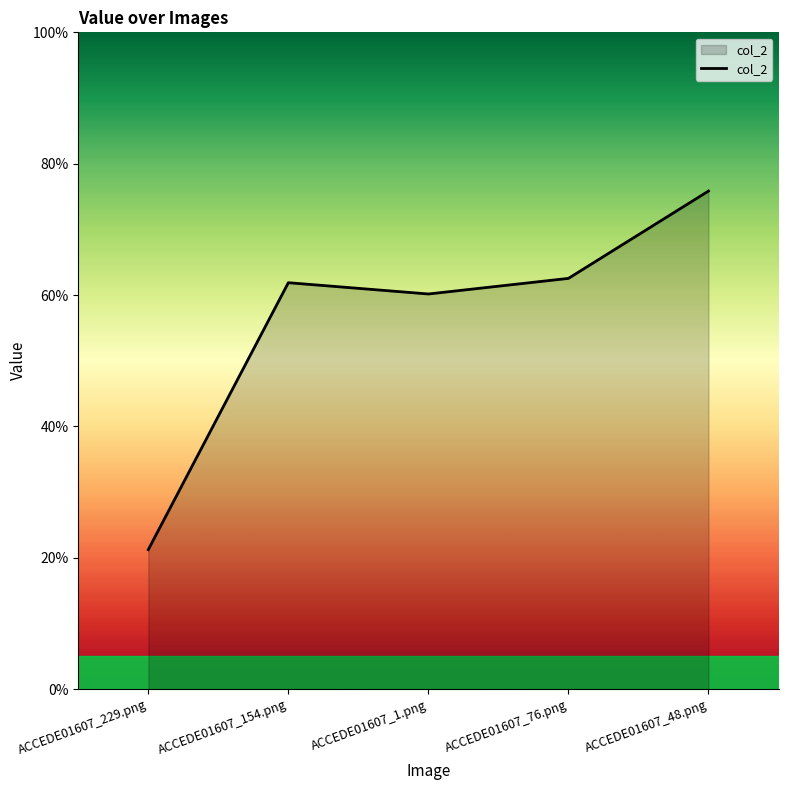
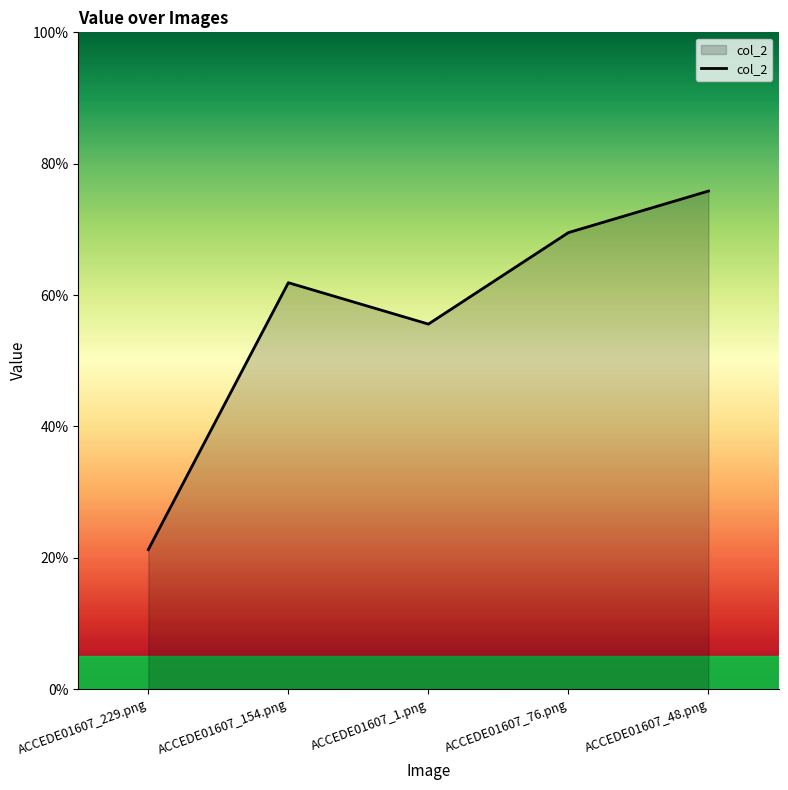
  {
    "ACCEDE01607_229.png": "21%",
    "ACCEDE01607_154.png": "62%",
-   "ACCEDE01607_1.png": "60%",
-   "ACCEDE01607_76.png": "63%",
+   "ACCEDE01607_1.png": "56%",
+   "ACCEDE01607_76.png": "70%",
    "ACCEDE01607_48.png": "76%"
  }
